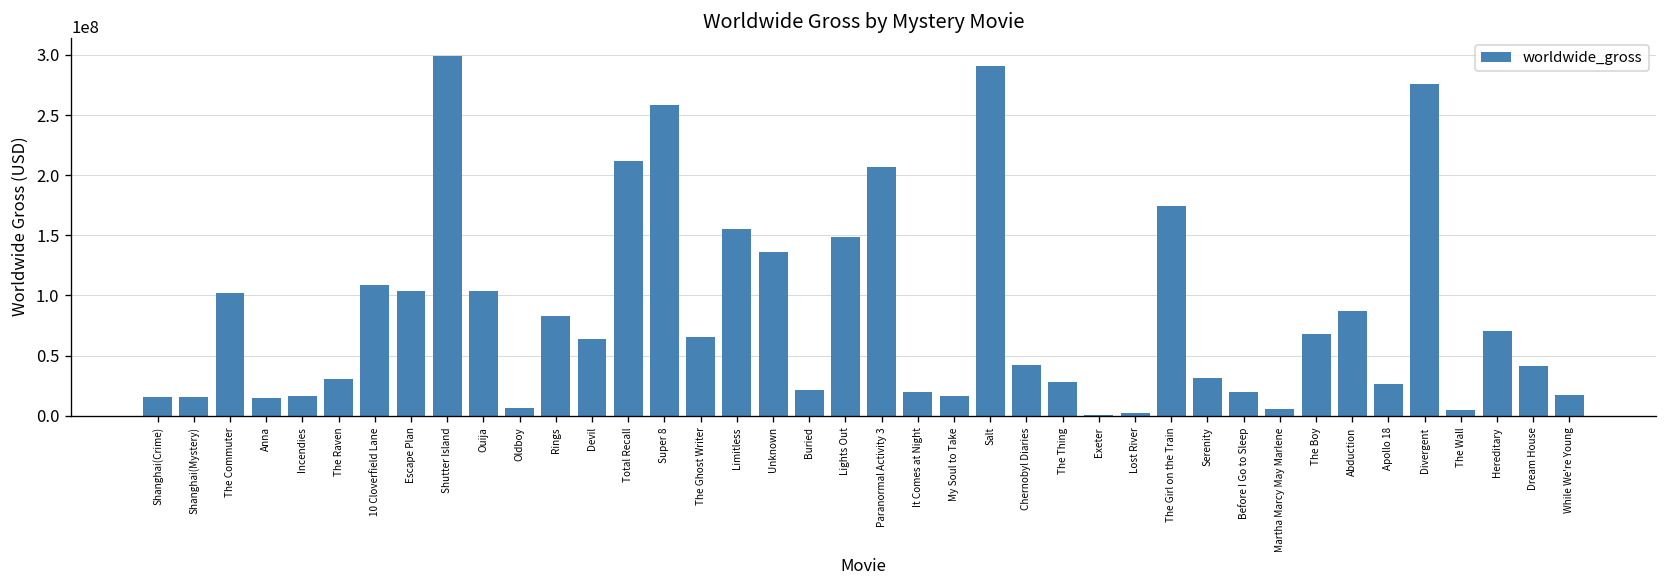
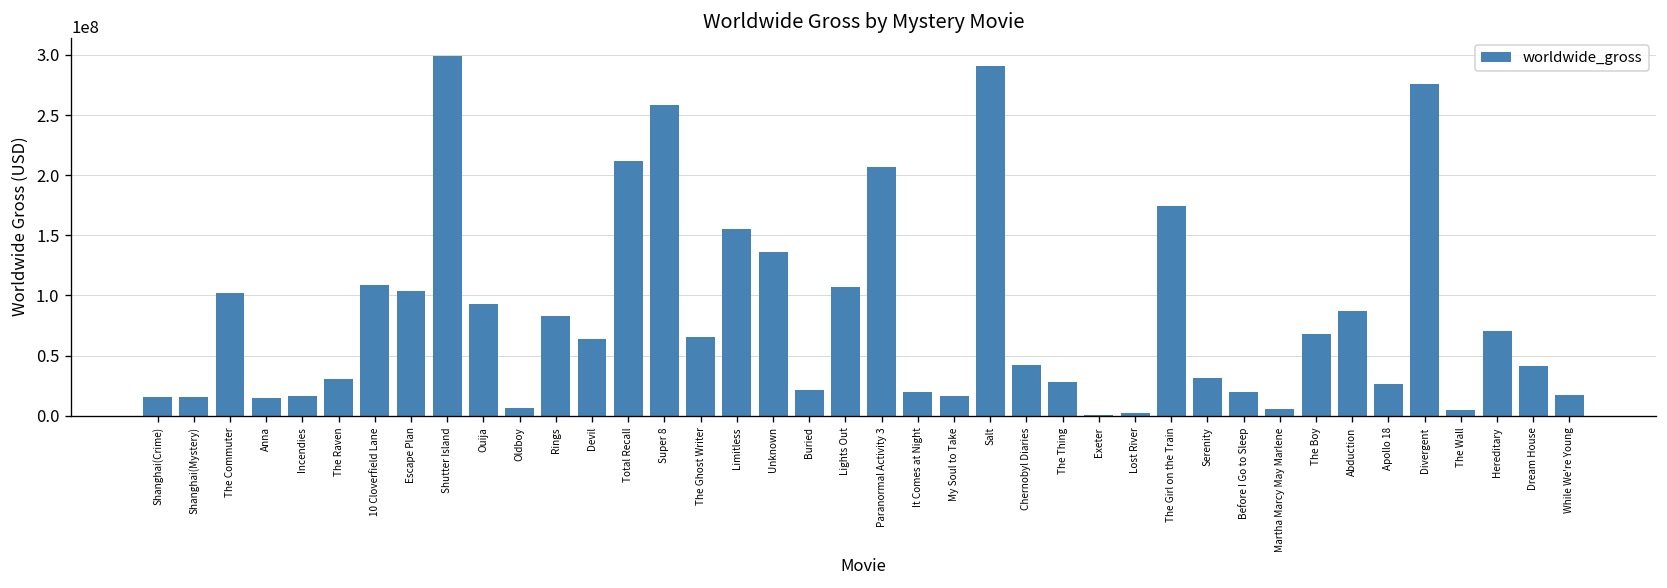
  {
    "Shanghai(Crime)": 16000000,
    "Shanghai(Mystery)": 16000000,
    "The Commuter": 102000000,
    "Anna": 14000000,
    "Incendies": 16000000,
    "The Raven": 31000000,
    "10 Cloverfield Lane": 108000000,
    "Escape Plan": 104000000,
    "Shutter Island": 299000000,
-   "Ouija": 103000000,
+   "Ouija": 92000000,
    "Oldboy": 6000000,
    "Rings": 83000000,
    "Devil": 63000000,
    "Total Recall": 212000000,
    "Super 8": 258000000,
    "The Ghost Writer": 66000000,
    "Limitless": 156000000,
    "Unknown": 136000000,
    "Buried": 21000000,
-   "Lights Out": 149000000,
+   "Lights Out": 107000000,
    "Paranormal Activity 3": 207000000,
    "It Comes at Night": 20000000,
    "My Soul to Take": 17000000,
    "Salt": 291000000,
    "Chernobyl Diaries": 42000000,
    "The Thing": 28000000,
    "The Girl on the Train": 174000000,
    "Serenity": 31000000,
    "Before I Go to Sleep": 20000000,
    "Martha Marcy May Marlene": 5000000,
    "The Boy": 68000000,
    "Abduction": 87000000,
    "Apollo 18": 27000000,
    "Divergent": 276000000,
    "The Wall": 4000000,
    "Hereditary": 70000000,
    "Dream House": 42000000,
    "While We're Young": 18000000
  }
